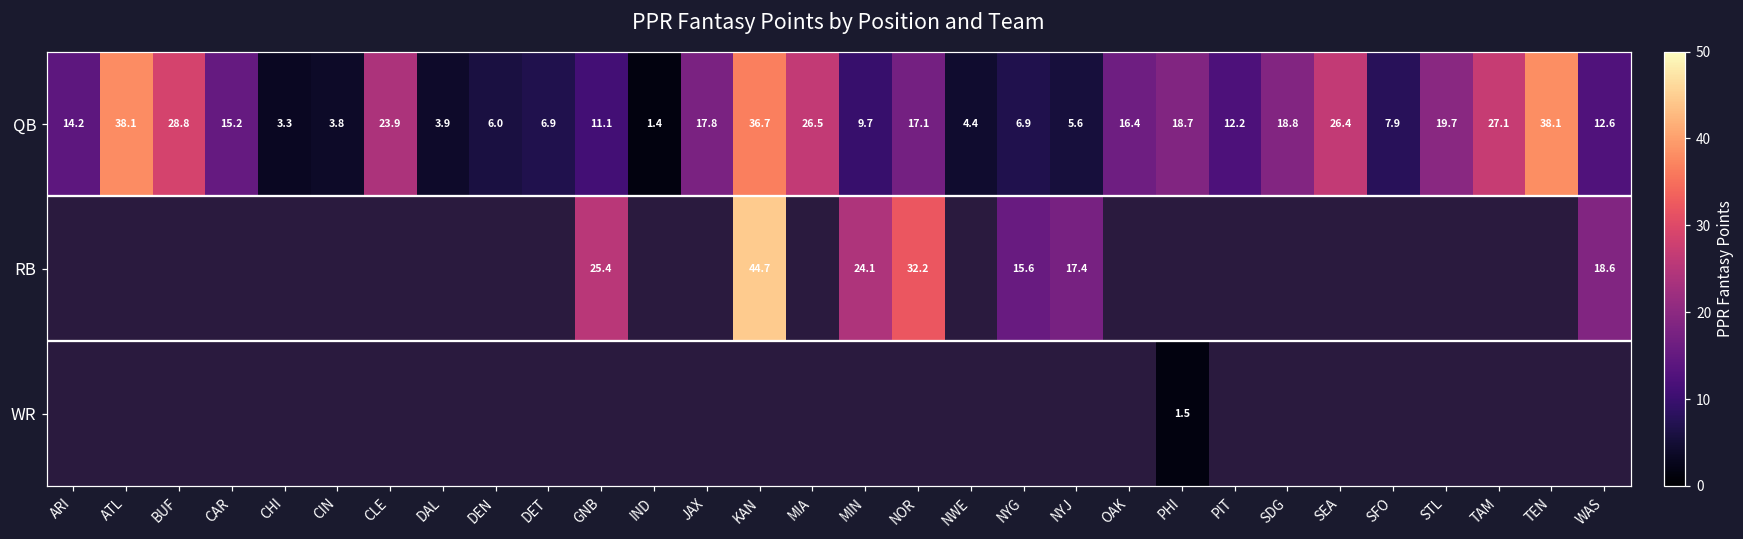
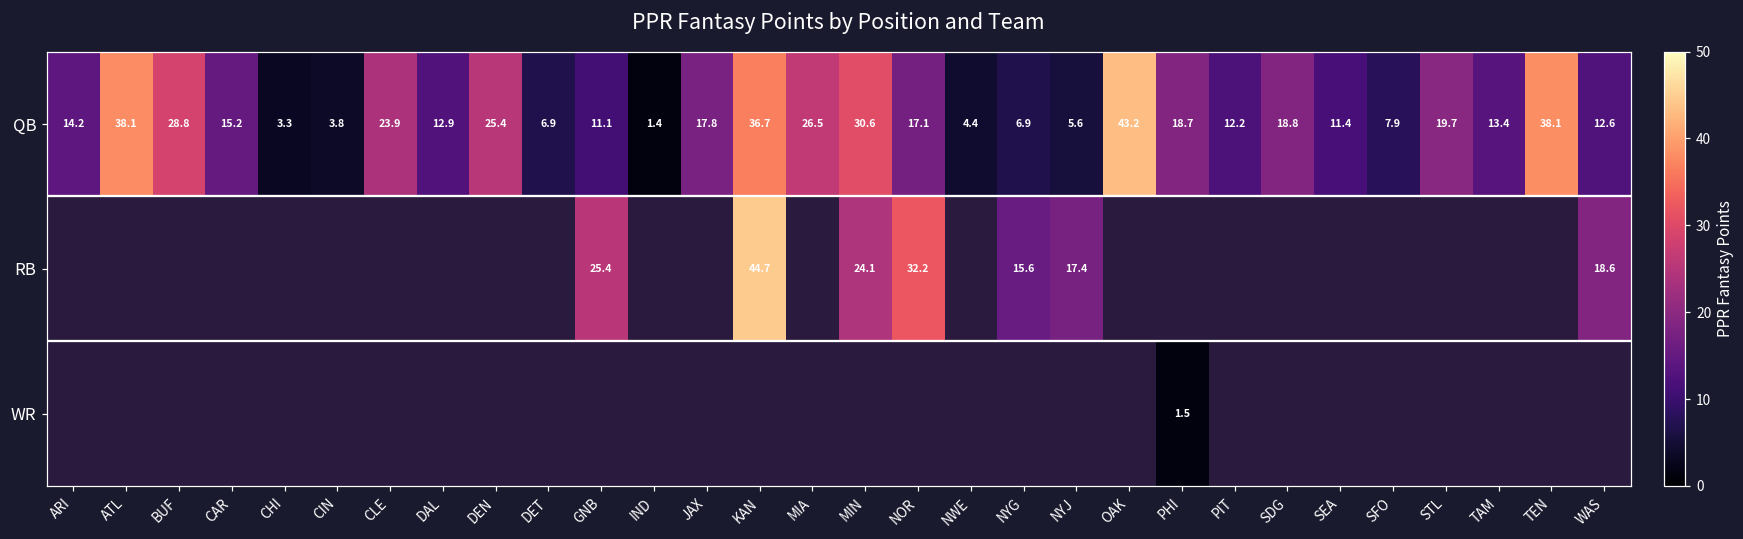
  {
    "QB": {
      "ARI": 14.2,
      "ATL": 38.1,
      "BUF": 28.8,
      "CAR": 15.2,
      "CHI": 3.3,
      "CIN": 3.8,
      "CLE": 23.9,
-     "DAL": 3.9,
-     "DEN": 6.0,
+     "DAL": 12.9,
+     "DEN": 25.4,
      "DET": 6.9,
      "GNB": 11.1,
      "IND": 1.4,
      "JAX": 17.8,
      "KAN": 36.7,
      "MIA": 26.5,
-     "MIN": 9.7,
+     "MIN": 30.6,
      "NOR": 17.1,
      "NWE": 4.4,
      "NYG": 6.9,
      "NYJ": 5.6,
-     "OAK": 16.4,
+     "OAK": 43.2,
      "PHI": 18.7,
      "PIT": 12.2,
      "SDG": 18.8,
-     "SEA": 26.4,
+     "SEA": 11.4,
      "SFO": 7.9,
      "STL": 19.7,
-     "TAM": 27.1,
+     "TAM": 13.4,
      "TEN": 38.1,
      "WAS": 12.6
    },
    "RB": {
      "GNB": 25.4,
      "KAN": 44.7,
      "MIN": 24.1,
      "NOR": 32.2,
      "NYG": 15.6,
      "NYJ": 17.4,
      "WAS": 18.6
    },
    "WR": {
      "PHI": 1.5
    }
  }
